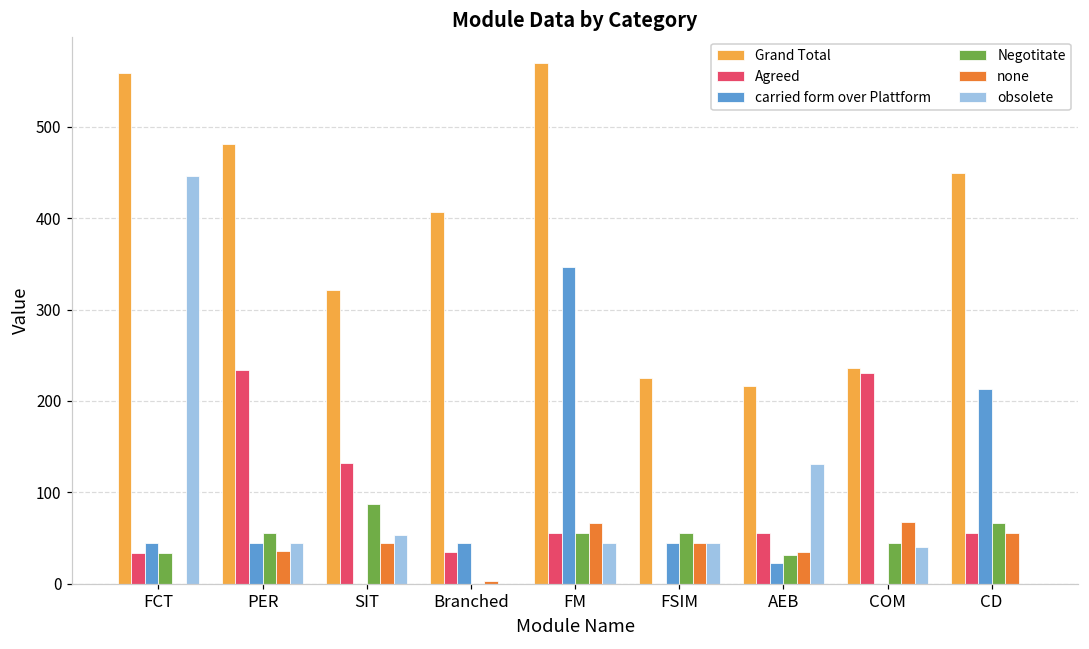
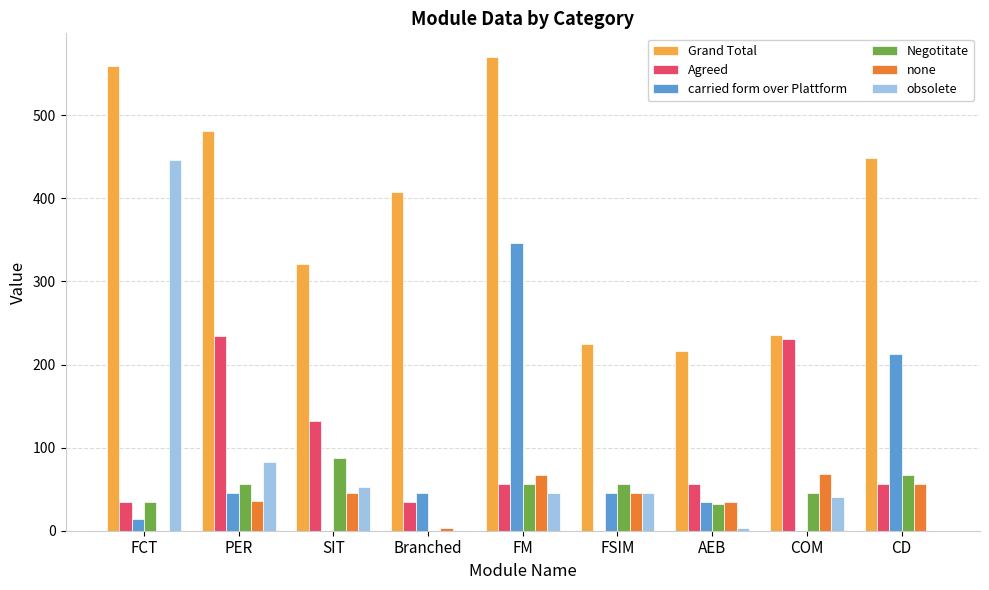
  {
    "Agreed": {
      "FCT": 30,
      "PER": 230,
      "SIT": 130,
      "Branched": 40,
      "FM": 60,
      "FSIM": 0,
      "AEB": 60,
      "COM": 230,
      "CD": 60
    },
    "carried form over Plattform": {
-     "FCT": 50,
+     "FCT": 10,
      "PER": 50,
      "SIT": 0,
      "Branched": 50,
      "FM": 350,
      "FSIM": 50,
-     "AEB": 20,
+     "AEB": 30,
      "COM": 0,
      "CD": 210
    },
    "Negotitate": {
      "FCT": 30,
      "PER": 60,
      "SIT": 90,
      "Branched": 0,
      "FM": 60,
      "FSIM": 60,
      "AEB": 30,
      "COM": 50,
      "CD": 70
    },
    "obsolete": {
      "FCT": 450,
-     "PER": 50,
+     "PER": 80,
      "SIT": 50,
      "Branched": 0,
      "FM": 50,
      "FSIM": 50,
-     "AEB": 130,
+     "AEB": 0,
      "COM": 40,
      "CD": 0
    }
  }
